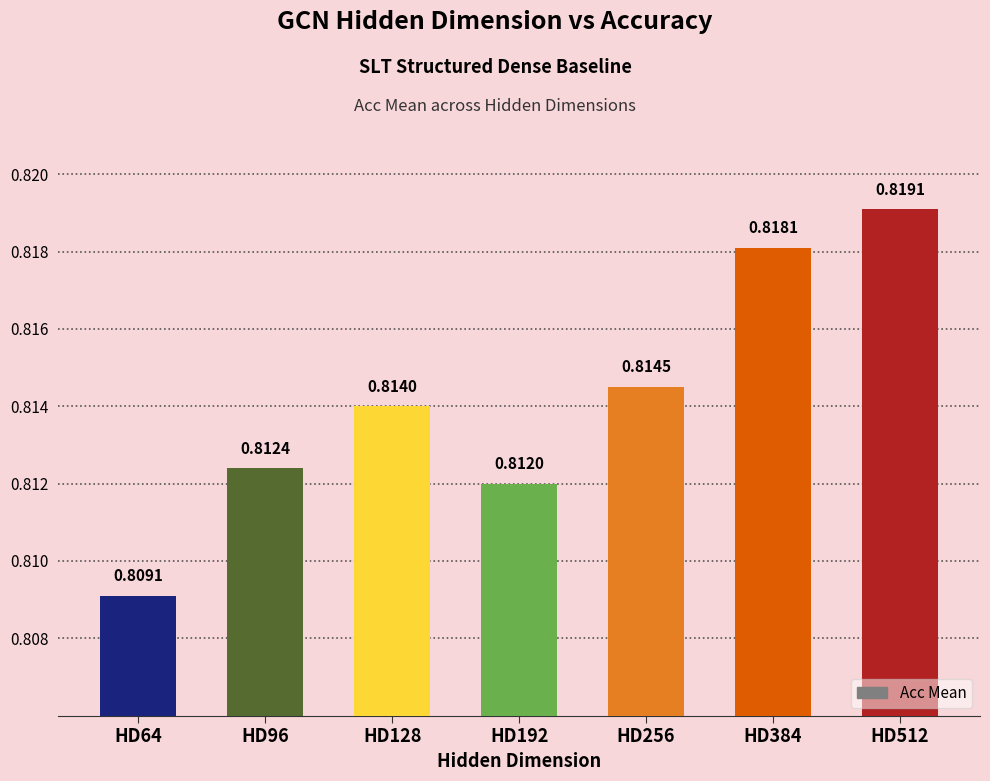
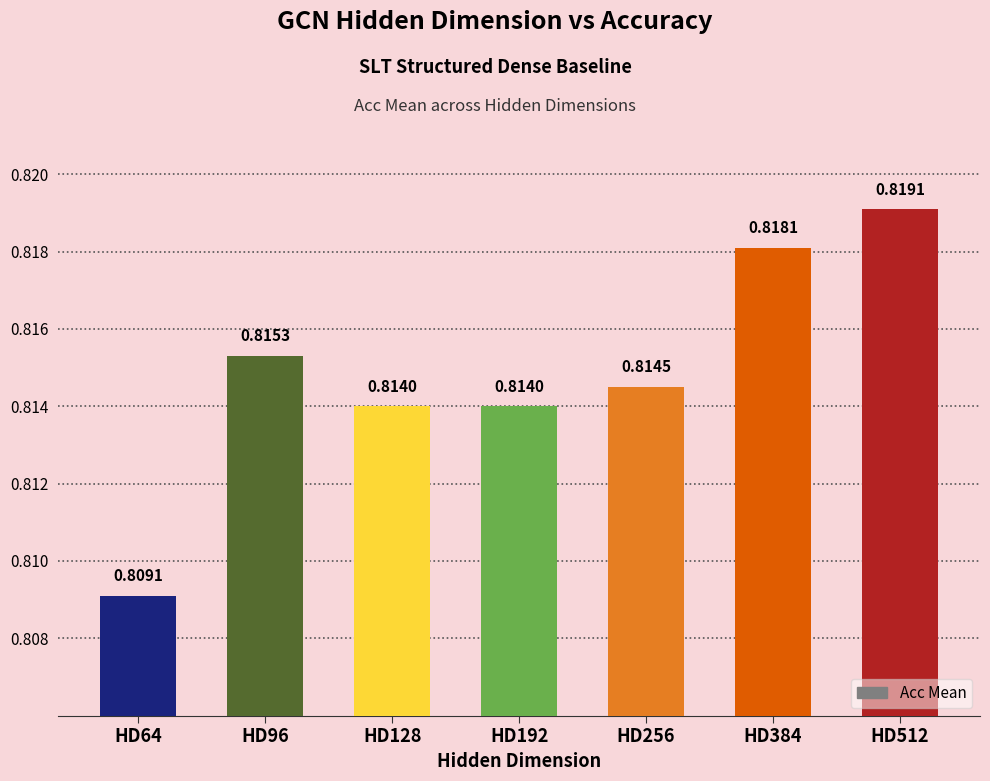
  {
    "HD64": 0.8091,
-   "HD96": 0.8124,
+   "HD96": 0.8153,
    "HD128": 0.8140,
-   "HD192": 0.8120,
+   "HD192": 0.8140,
    "HD256": 0.8145,
    "HD384": 0.8181,
    "HD512": 0.8191
  }
